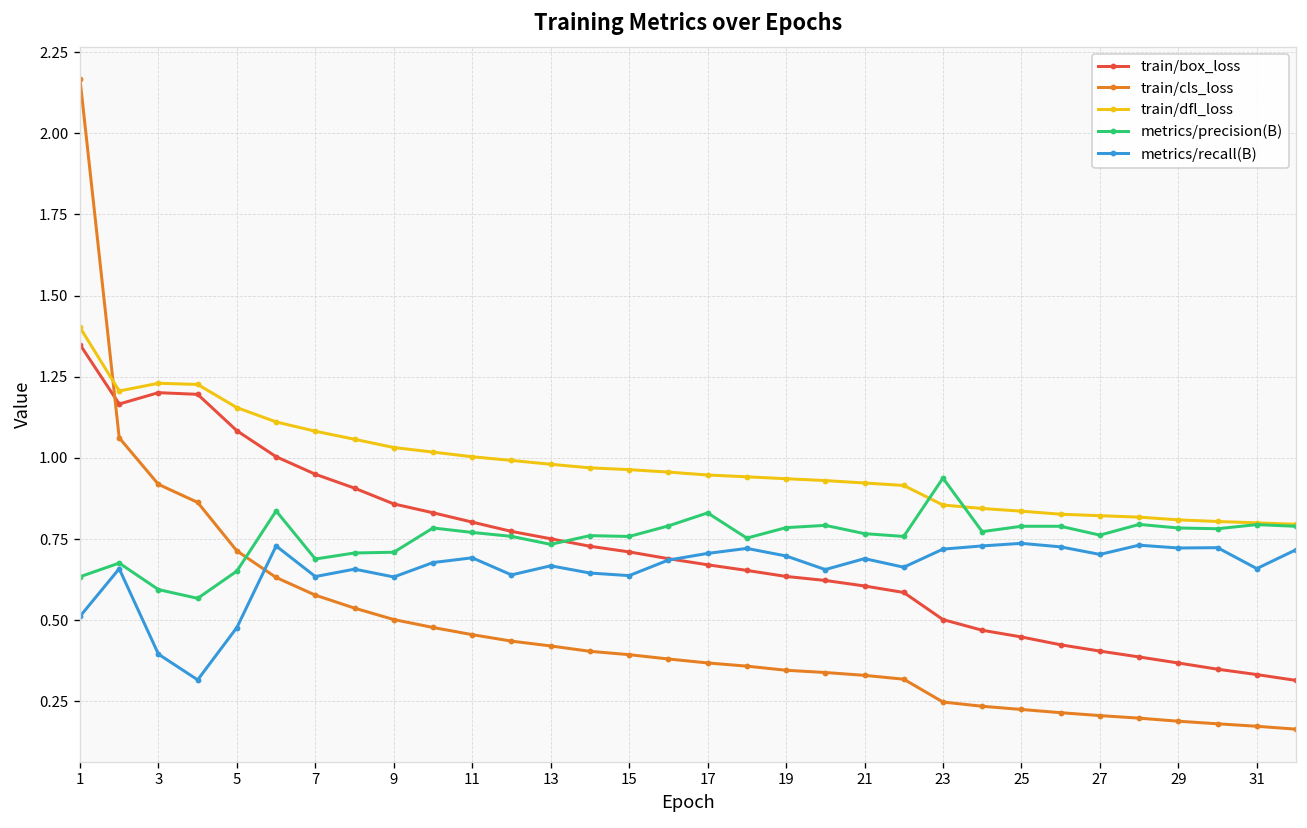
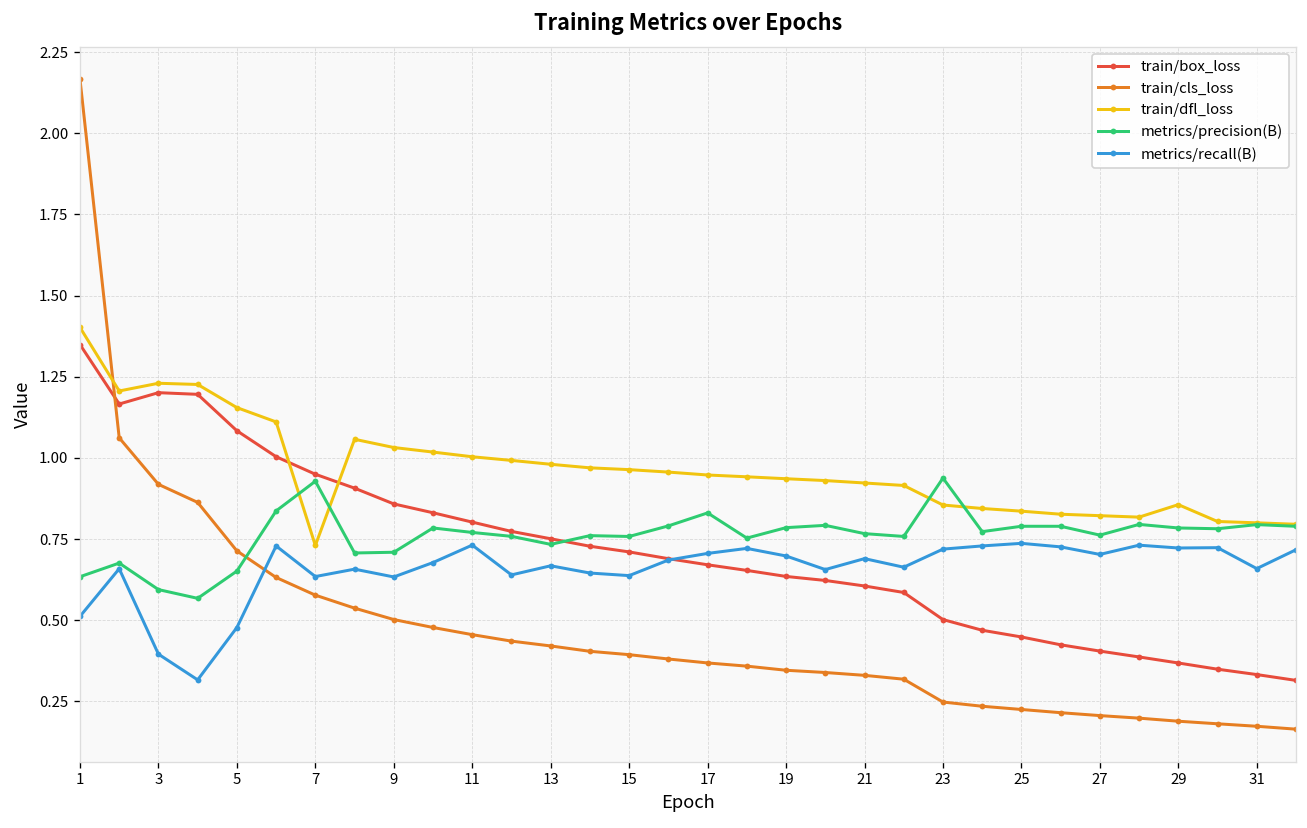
  {
    "train/dfl_loss": {
      "1": 1.40,
      "3": 1.23,
      "5": 1.16,
-     "7": 1.08,
+     "7": 0.73,
      "9": 1.03,
      "11": 1.00,
      "13": 0.98,
      "15": 0.96,
      "17": 0.95,
      "19": 0.94,
      "21": 0.92,
      "23": 0.86,
      "25": 0.84,
      "27": 0.82,
-     "29": 0.81
+     "29": 0.86
    },
    "metrics/precision(B)": {
      "1": 0.63,
      "3": 0.59,
      "5": 0.65,
-     "7": 0.69,
+     "7": 0.93,
      "9": 0.71,
      "11": 0.77,
      "13": 0.73,
      "15": 0.76,
      "17": 0.83,
      "19": 0.79,
      "21": 0.77,
      "23": 0.94,
      "25": 0.79,
      "27": 0.76,
      "29": 0.78
    },
    "metrics/recall(B)": {
      "1": 0.51,
      "3": 0.40,
      "5": 0.48,
      "7": 0.63,
      "9": 0.63,
-     "11": 0.69,
+     "11": 0.73,
      "13": 0.67,
      "15": 0.64,
      "17": 0.71,
      "19": 0.70,
      "21": 0.69,
      "23": 0.72,
      "25": 0.74,
      "27": 0.70,
      "29": 0.72,
      "31": 0.66
    }
  }
